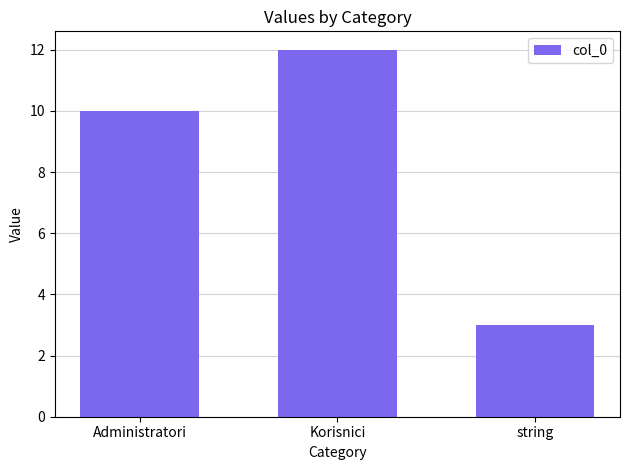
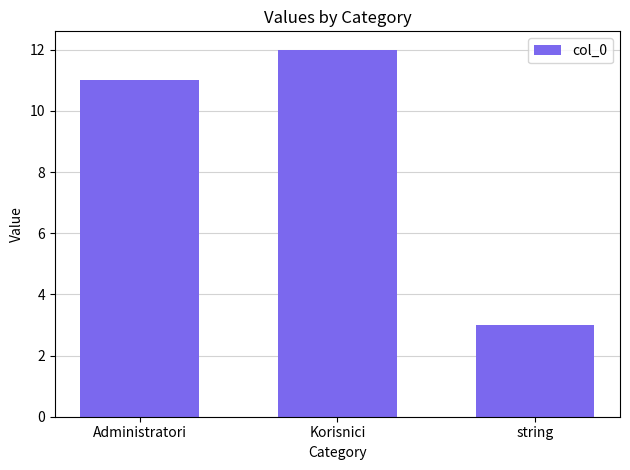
  {
-   "Administratori": 10,
+   "Administratori": 11,
    "Korisnici": 12,
    "string": 3
  }
